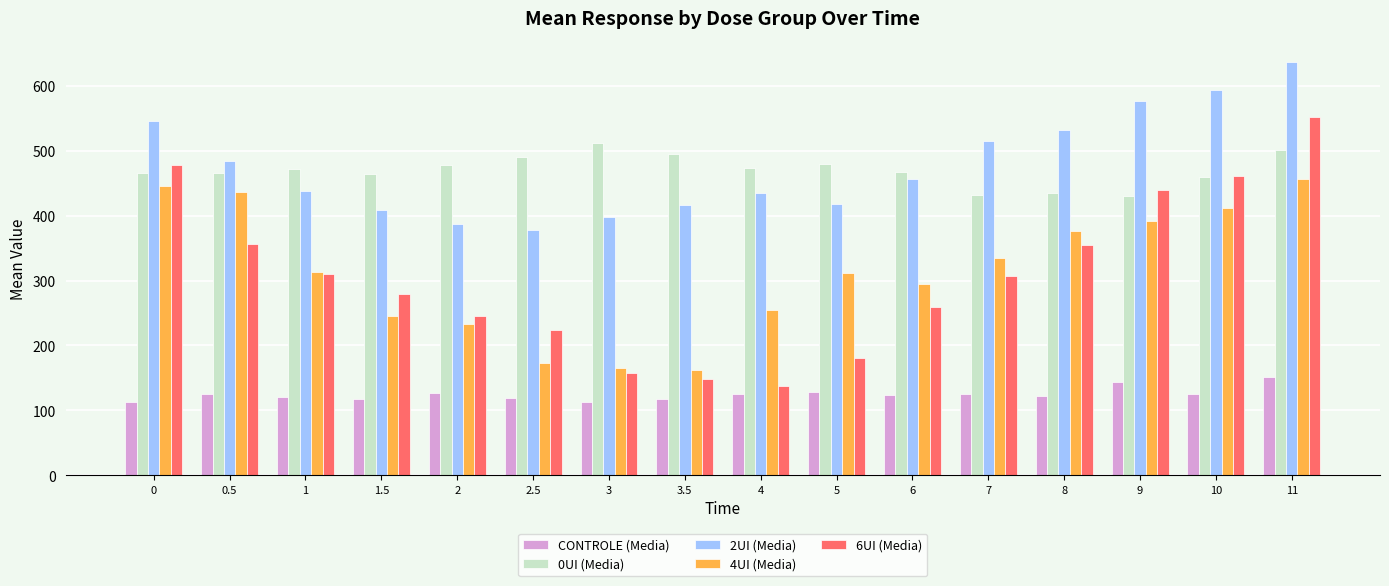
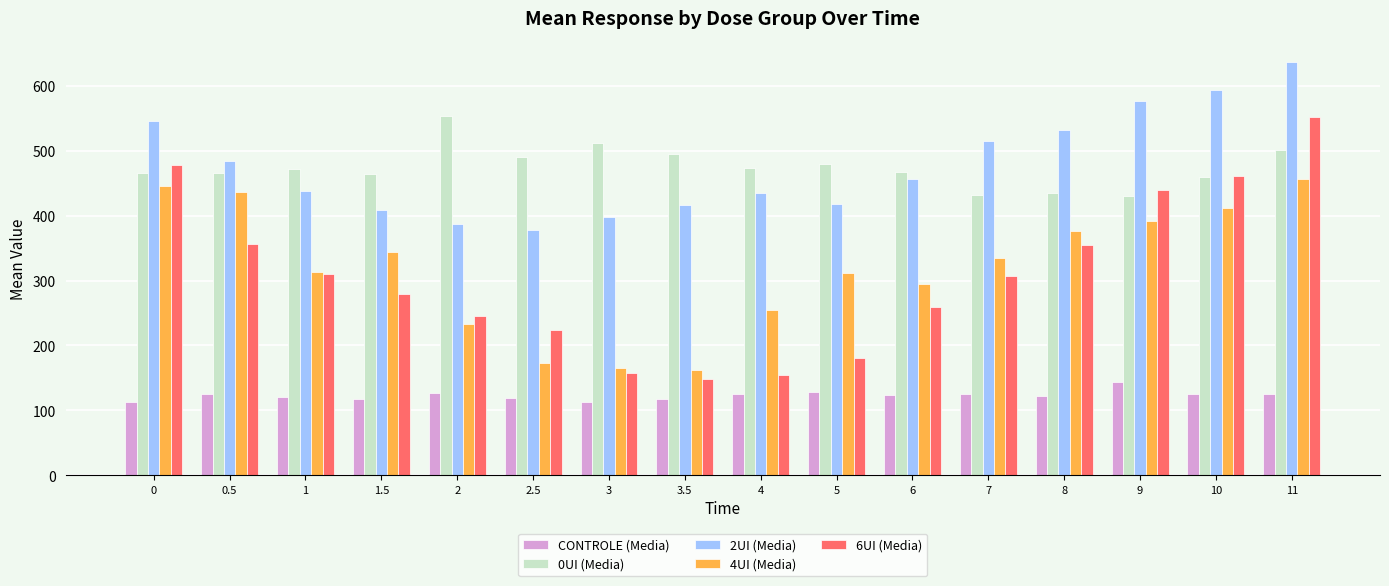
  {
    "CONTROLE (Media)": {
      "0": 110,
      "0.5": 130,
      "1": 120,
      "1.5": 120,
      "2": 130,
      "2.5": 120,
      "3": 110,
      "3.5": 120,
      "4": 130,
      "5": 130,
      "6": 120,
      "7": 120,
      "8": 120,
      "9": 140,
      "10": 130,
-     "11": 150
+     "11": 130
    },
    "0UI (Media)": {
      "0": 470,
      "0.5": 470,
      "1": 470,
      "1.5": 460,
-     "2": 480,
+     "2": 550,
      "2.5": 490,
      "3": 510,
      "3.5": 490,
      "4": 470,
      "5": 480,
      "6": 470,
      "7": 430,
      "8": 430,
      "9": 430,
      "10": 460,
      "11": 500
    },
    "2UI (Media)": {
      "0": 550,
      "0.5": 480,
      "1": 440,
      "1.5": 410,
      "2": 390,
      "2.5": 380,
      "3": 400,
      "3.5": 420,
      "4": 430,
      "5": 420,
      "6": 460,
      "7": 520,
      "8": 530,
      "9": 580,
      "10": 590,
      "11": 640
    },
    "4UI (Media)": {
      "0": 450,
      "0.5": 440,
      "1": 310,
-     "1.5": 250,
+     "1.5": 340,
      "2": 230,
      "2.5": 170,
      "3": 170,
      "3.5": 160,
      "4": 250,
      "5": 310,
      "6": 290,
      "7": 330,
      "8": 380,
      "9": 390,
      "10": 410,
      "11": 460
    },
    "6UI (Media)": {
      "0": 480,
      "0.5": 360,
      "1": 310,
      "1.5": 280,
      "2": 250,
      "2.5": 220,
      "3": 160,
      "3.5": 150,
-     "4": 140,
+     "4": 150,
      "5": 180,
      "6": 260,
      "7": 310,
      "8": 360,
      "9": 440,
      "10": 460,
      "11": 550
    }
  }
